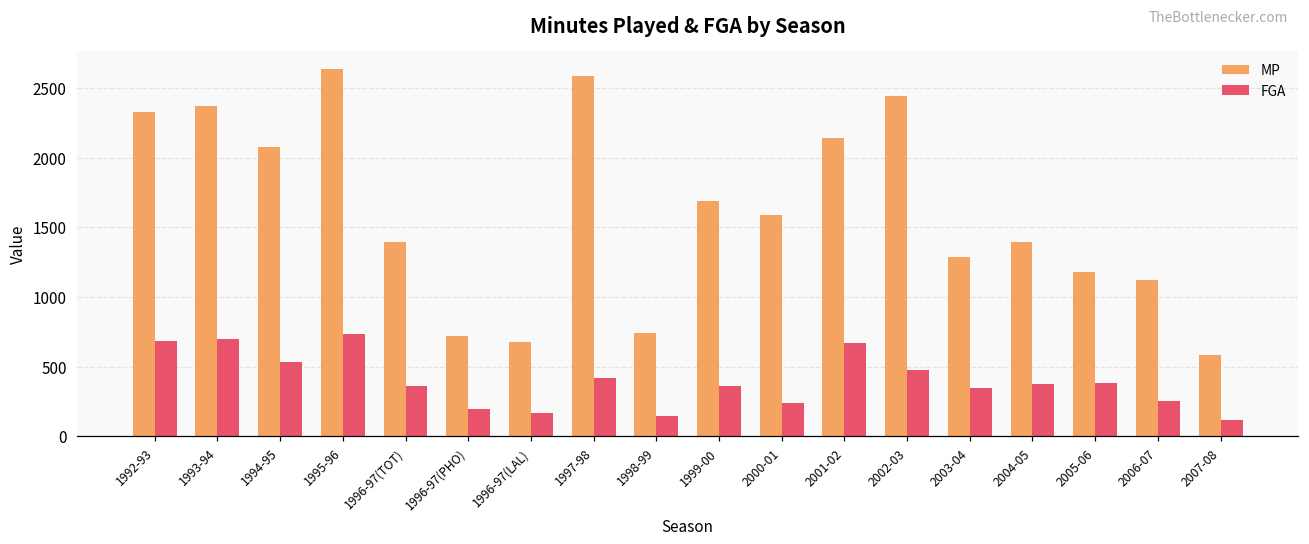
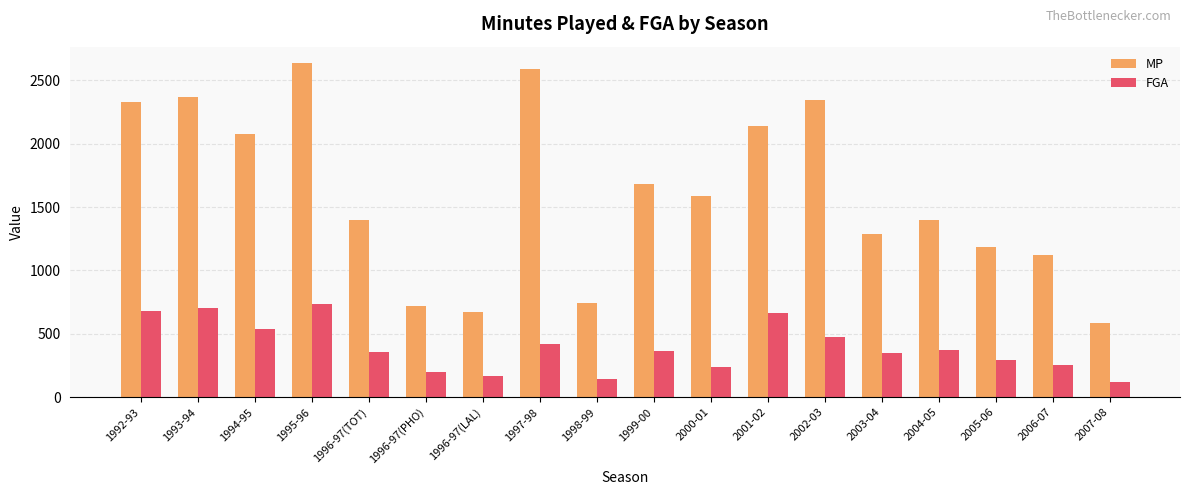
  {
    "MP": {
      "1992-93": 2330,
      "1993-94": 2370,
      "1994-95": 2070,
      "1995-96": 2630,
      "1996-97(TOT)": 1400,
      "1996-97(PHO)": 720,
      "1996-97(LAL)": 680,
      "1997-98": 2590,
      "1998-99": 740,
      "1999-00": 1690,
      "2000-01": 1590,
      "2001-02": 2140,
-     "2002-03": 2440,
+     "2002-03": 2340,
      "2003-04": 1290,
      "2004-05": 1400,
      "2005-06": 1180,
      "2006-07": 1120,
      "2007-08": 580
    },
    "FGA": {
      "1992-93": 680,
      "1993-94": 700,
      "1994-95": 540,
      "1995-96": 730,
      "1996-97(TOT)": 360,
      "1996-97(PHO)": 200,
      "1996-97(LAL)": 170,
      "1997-98": 420,
      "1998-99": 150,
      "1999-00": 360,
      "2000-01": 240,
      "2001-02": 670,
      "2002-03": 480,
      "2003-04": 350,
      "2004-05": 380,
-     "2005-06": 380,
+     "2005-06": 290,
      "2006-07": 250,
      "2007-08": 120
    }
  }
